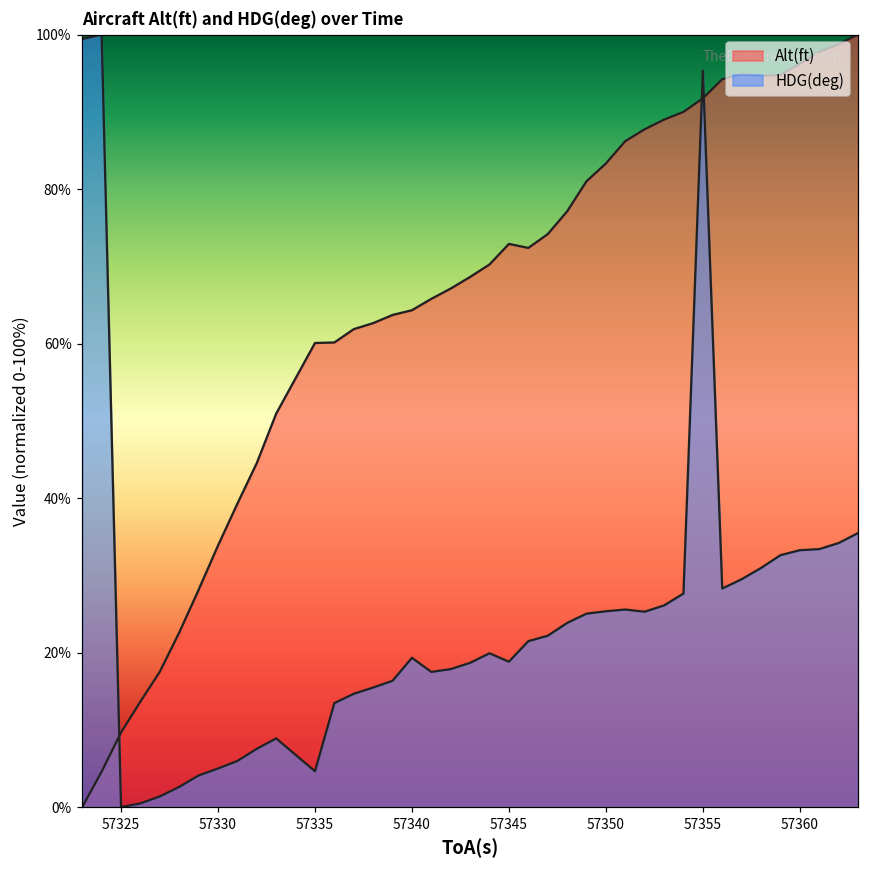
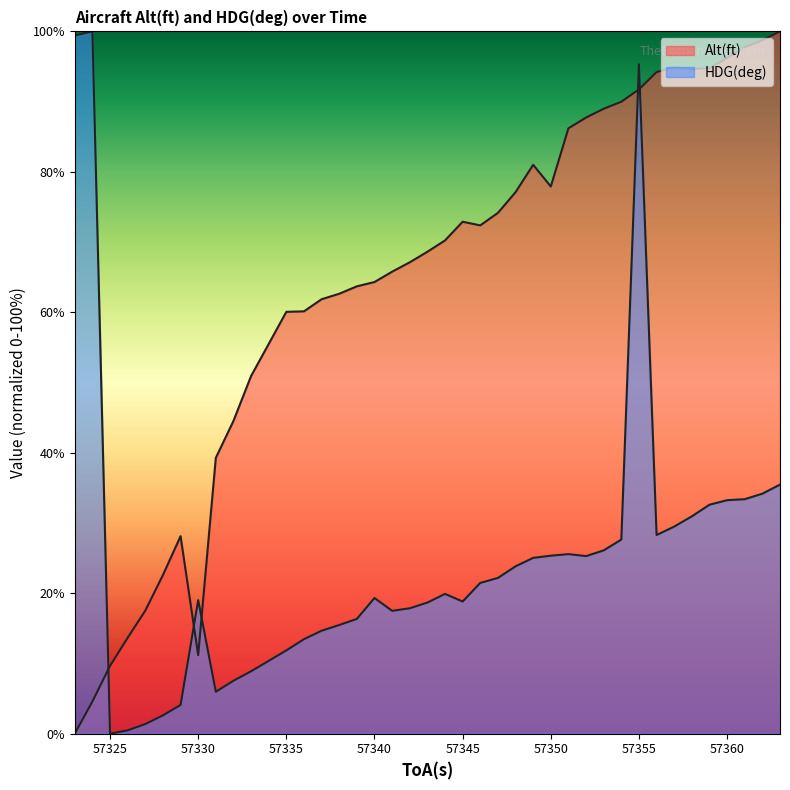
  {
    "Alt(ft)": {
      "57325": "10%",
-     "57330": "34%",
+     "57330": "11%",
      "57335": "60%",
      "57340": "64%",
      "57345": "73%",
-     "57350": "83%",
+     "57350": "78%",
      "57355": "92%"
    },
    "HDG(deg)": {
      "57325": "0%",
-     "57330": "5%",
-     "57335": "5%",
+     "57330": "19%",
+     "57335": "12%",
      "57340": "19%",
      "57345": "19%",
      "57350": "25%",
      "57355": "95%",
      "57360": "33%"
    }
  }
